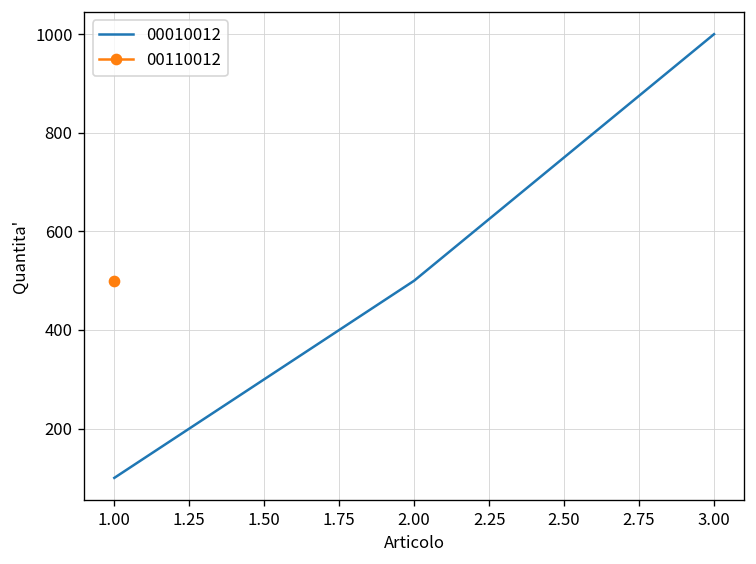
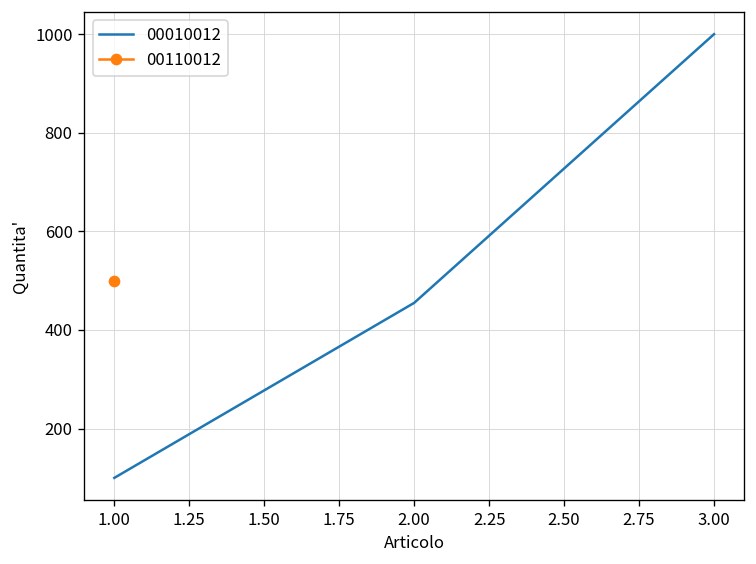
  {
    "00010012": {
      "1.00": 100,
-     "2.00": 500,
+     "2.00": 460,
      "3.00": 1000
    },
    "00110012": {
      "1.00": 500
    }
  }
